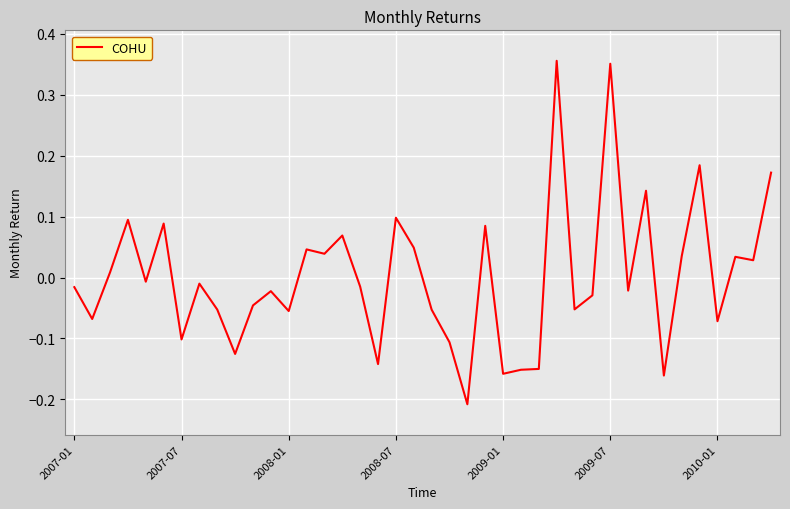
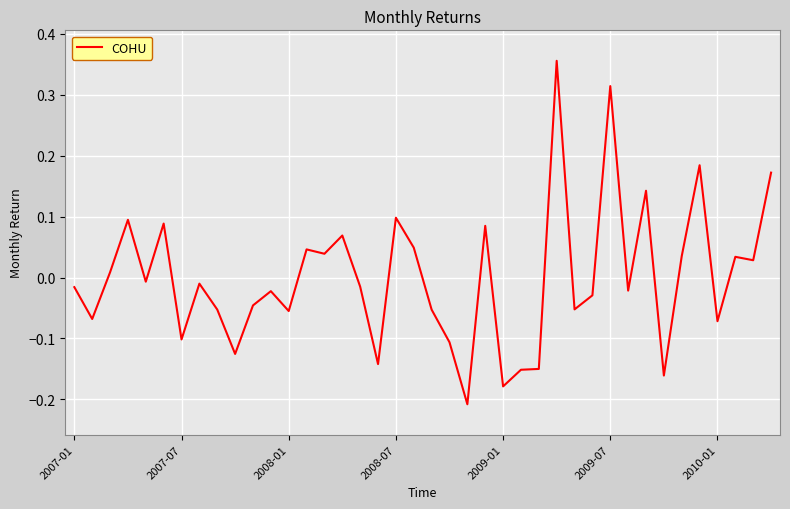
  {
    "2007-01": -0.02,
    "2007-07": -0.10,
    "2008-01": -0.05,
    "2008-07": 0.10,
-   "2009-01": -0.16,
-   "2009-07": 0.35,
+   "2009-01": -0.18,
+   "2009-07": 0.31,
    "2010-01": -0.07
  }
